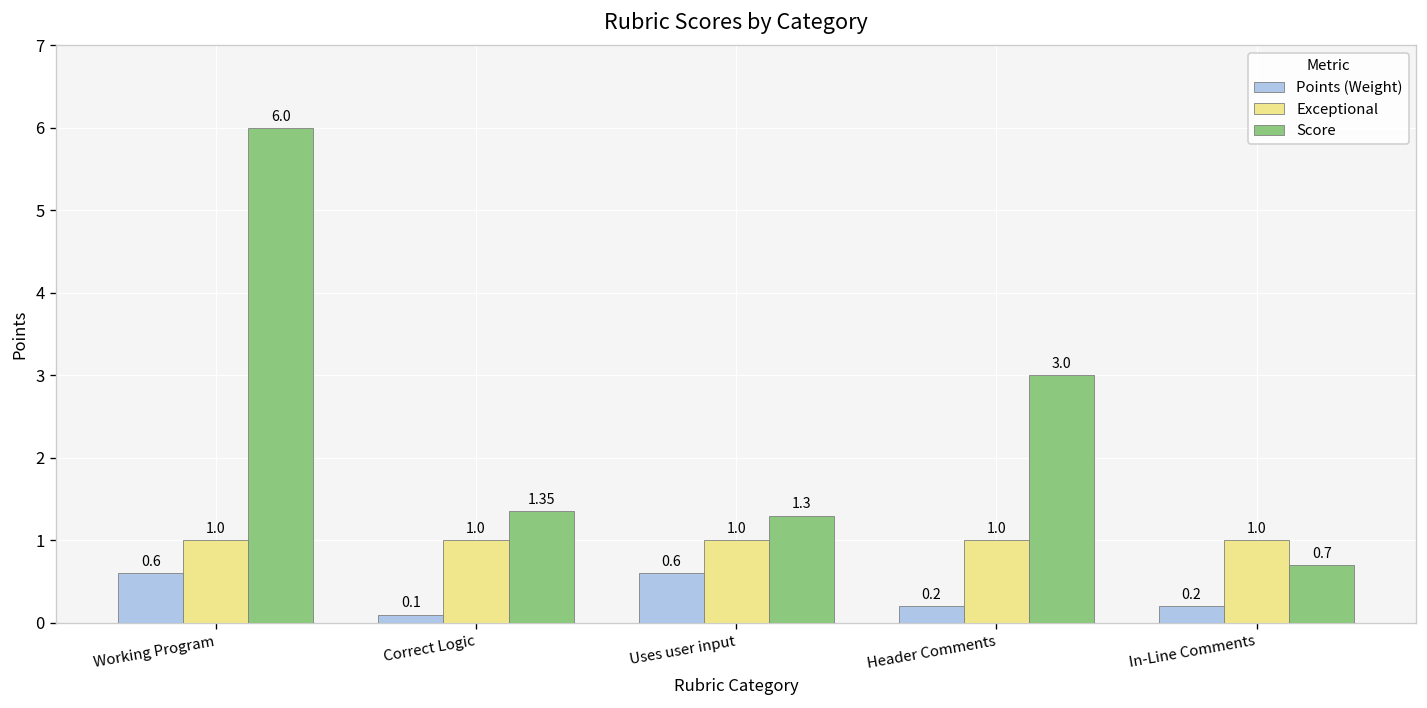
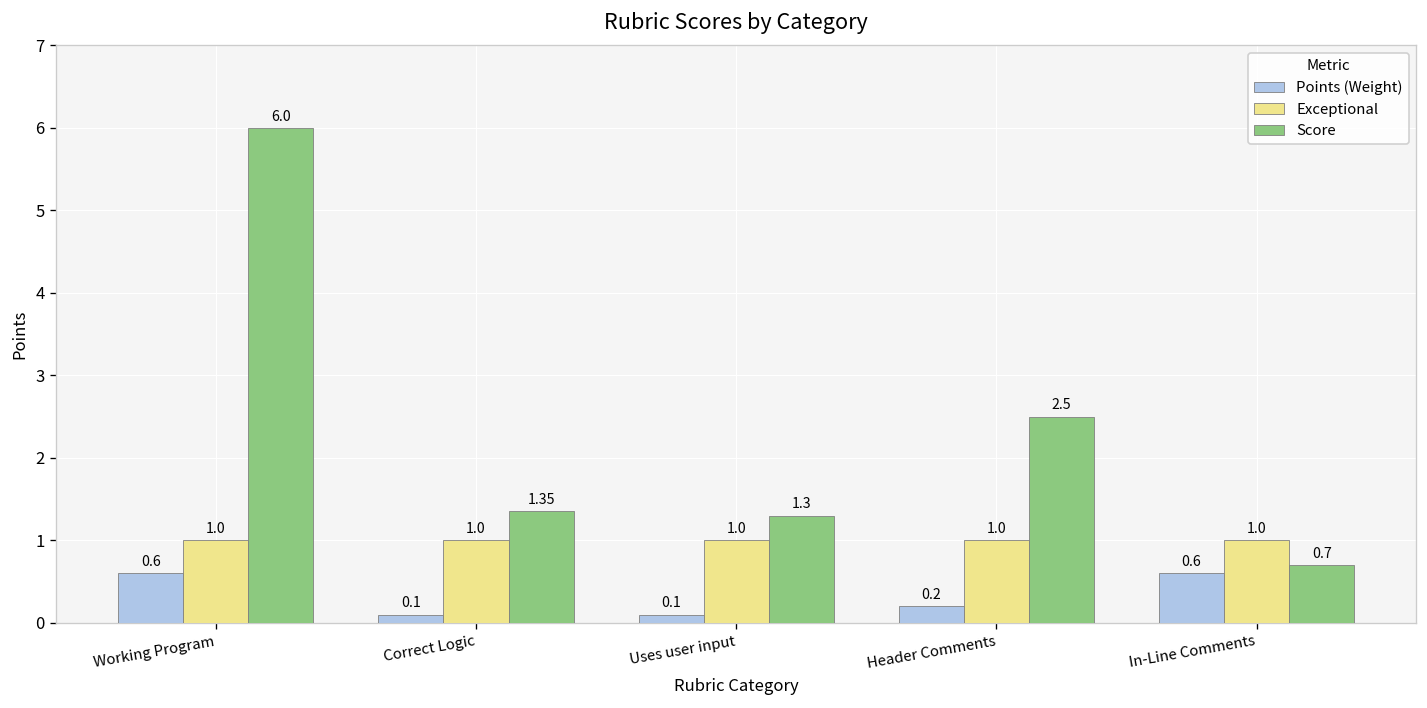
  {
    "Points (Weight)": {
      "Working Program": 0.6,
      "Correct Logic": 0.1,
-     "Uses user input": 0.6,
+     "Uses user input": 0.1,
      "Header Comments": 0.2,
-     "In-Line Comments": 0.2
+     "In-Line Comments": 0.6
    },
    "Exceptional": {
      "Working Program": 1.0,
      "Correct Logic": 1.0,
      "Uses user input": 1.0,
      "Header Comments": 1.0,
      "In-Line Comments": 1.0
    },
    "Score": {
      "Working Program": 6.0,
      "Correct Logic": 1.35,
      "Uses user input": 1.3,
-     "Header Comments": 3.0,
+     "Header Comments": 2.5,
      "In-Line Comments": 0.7
    }
  }
